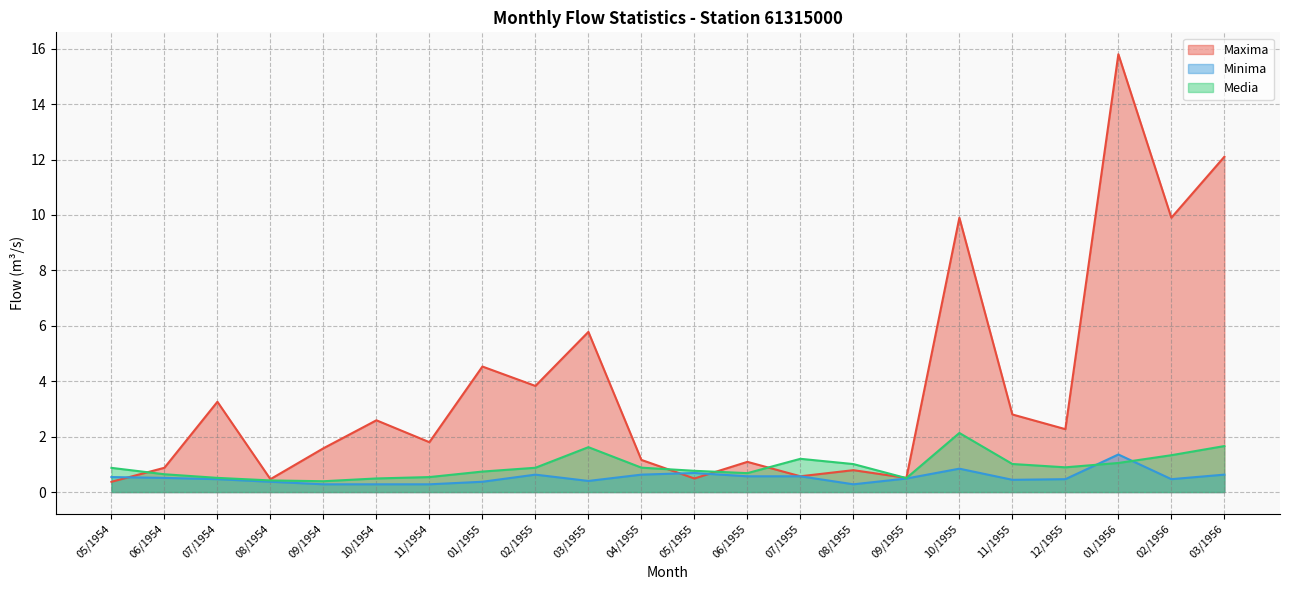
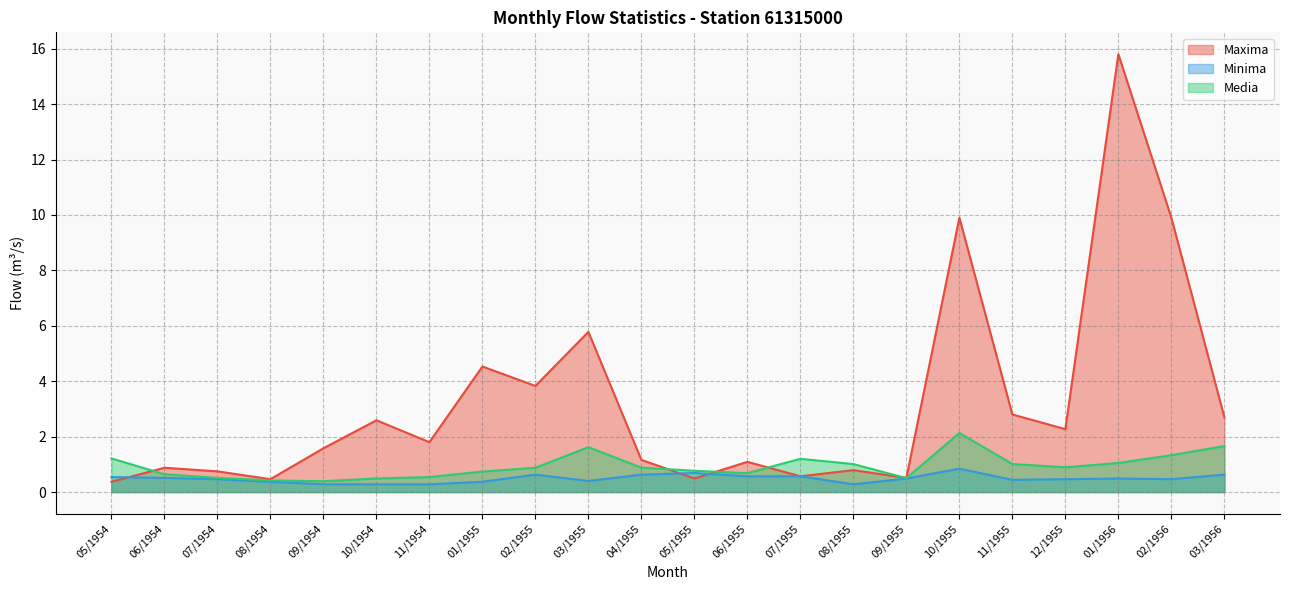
  {
    "Maxima": {
      "05/1954": 0.4,
      "06/1954": 0.9,
-     "07/1954": 3.3,
+     "07/1954": 0.7,
      "09/1954": 1.6,
      "10/1954": 2.6,
      "11/1954": 1.8,
      "01/1955": 4.5,
      "02/1955": 3.8,
      "03/1955": 5.8,
      "04/1955": 1.2,
      "05/1955": 0.5,
      "06/1955": 1.1,
      "08/1955": 0.8,
      "10/1955": 9.9,
      "11/1955": 2.8,
      "12/1955": 2.3,
      "01/1956": 15.8,
      "02/1956": 9.9,
-     "03/1956": 12.1
+     "03/1956": 2.7
    },
    "Minima": {
      "05/1954": 0.5,
      "06/1954": 0.5,
      "09/1954": 0.3,
      "10/1954": 0.3,
      "11/1954": 0.3,
      "01/1955": 0.4,
      "02/1955": 0.6,
      "03/1955": 0.4,
      "04/1955": 0.6,
      "06/1955": 0.6,
      "08/1955": 0.3,
      "10/1955": 0.8,
      "11/1955": 0.4,
      "12/1955": 0.5,
-     "01/1956": 1.4,
+     "01/1956": 0.5,
      "02/1956": 0.5,
      "03/1956": 0.6
    },
    "Media": {
-     "05/1954": 0.9,
+     "05/1954": 1.2,
      "06/1954": 0.6,
      "09/1954": 0.4,
      "10/1954": 0.5,
      "11/1954": 0.5,
      "01/1955": 0.7,
      "02/1955": 0.9,
      "03/1955": 1.6,
      "04/1955": 0.9,
      "06/1955": 0.7,
      "07/1955": 1.2,
      "08/1955": 1.0,
      "10/1955": 2.1,
      "11/1955": 1.0,
      "12/1955": 0.9,
      "01/1956": 1.1,
      "02/1956": 1.3,
      "03/1956": 1.7
    }
  }
